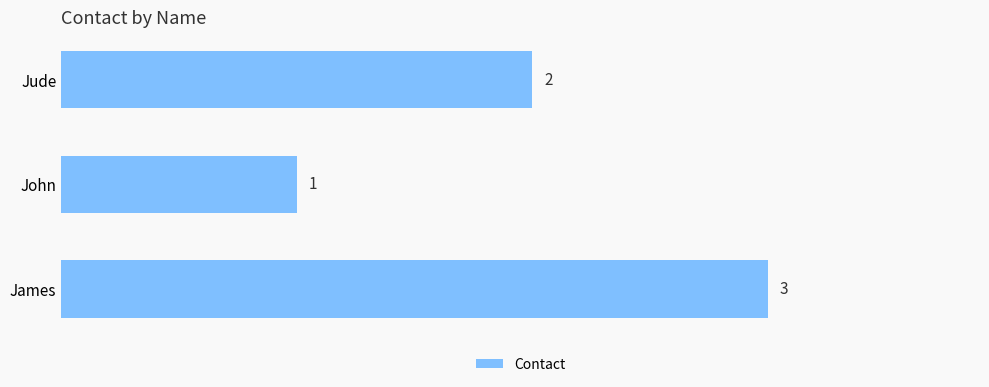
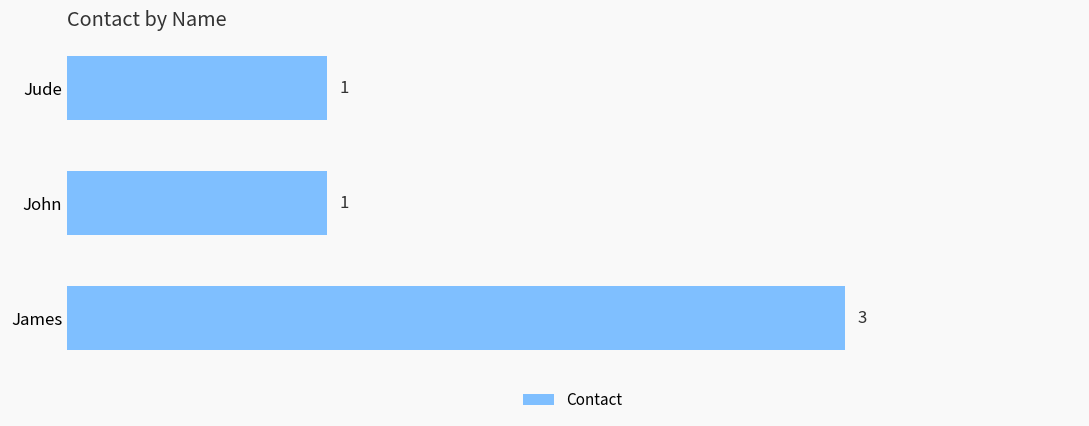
  {
-   "Jude": 2,
+   "Jude": 1,
    "John": 1,
    "James": 3
  }
